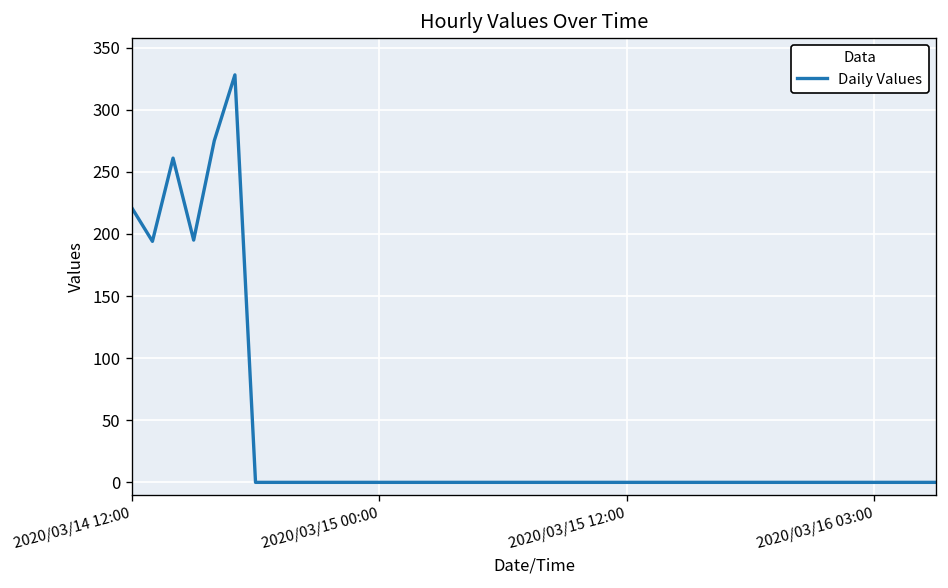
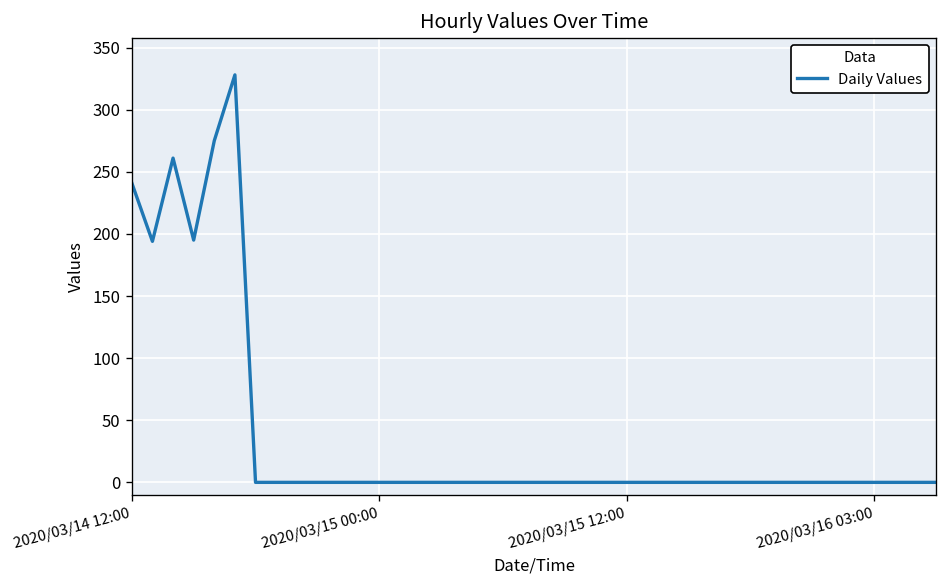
  {
-   "2020/03/14 12:00": 221,
+   "2020/03/14 12:00": 241,
    "2020/03/15 00:00": 0,
    "2020/03/15 12:00": 0
  }
